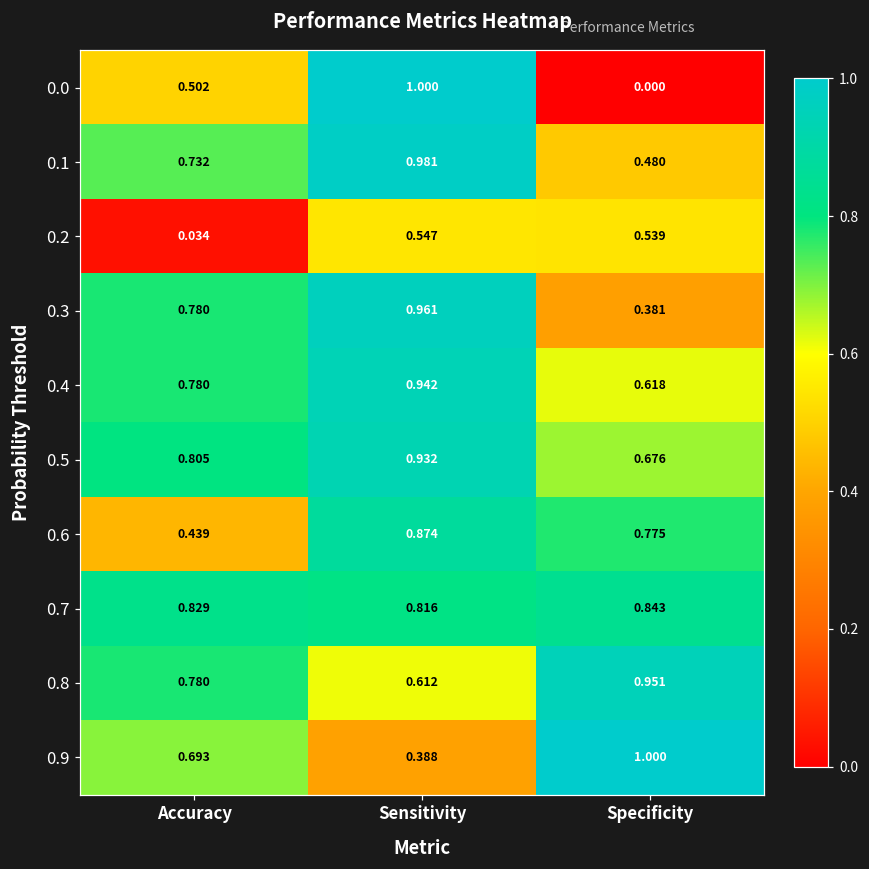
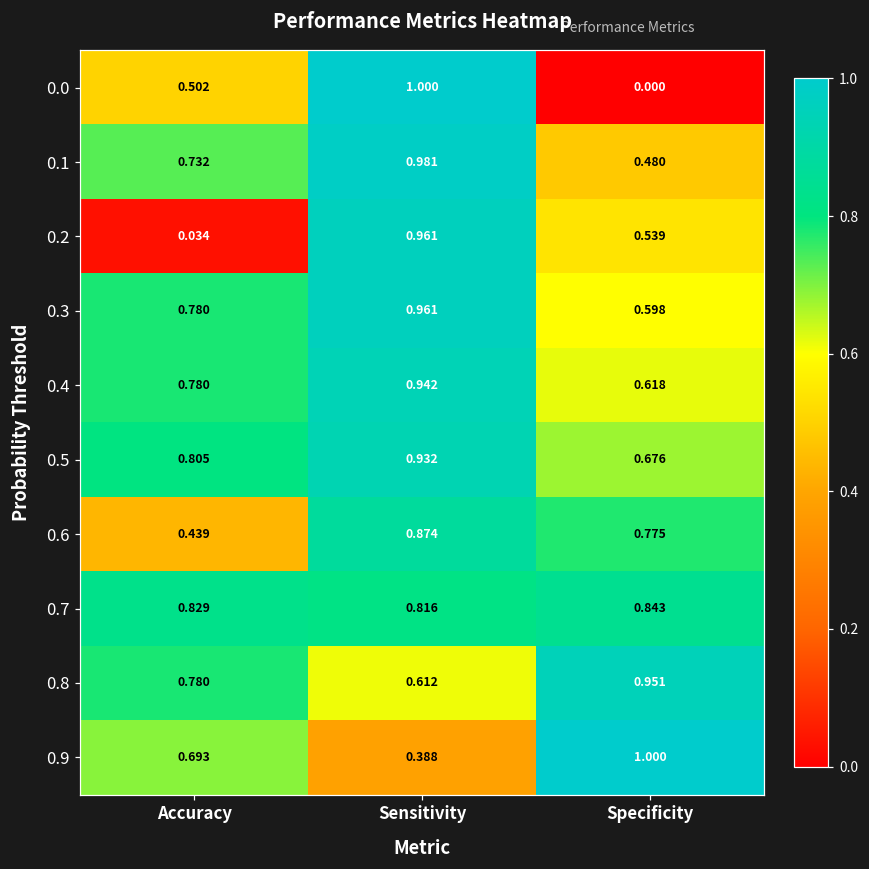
  {
    "0.0": {
      "Accuracy": 0.502,
      "Sensitivity": 1.000,
      "Specificity": 0.000
    },
    "0.1": {
      "Accuracy": 0.732,
      "Sensitivity": 0.981,
      "Specificity": 0.480
    },
    "0.2": {
      "Accuracy": 0.034,
-     "Sensitivity": 0.547,
+     "Sensitivity": 0.961,
      "Specificity": 0.539
    },
    "0.3": {
      "Accuracy": 0.780,
      "Sensitivity": 0.961,
-     "Specificity": 0.381
+     "Specificity": 0.598
    },
    "0.4": {
      "Accuracy": 0.780,
      "Sensitivity": 0.942,
      "Specificity": 0.618
    },
    "0.5": {
      "Accuracy": 0.805,
      "Sensitivity": 0.932,
      "Specificity": 0.676
    },
    "0.6": {
      "Accuracy": 0.439,
      "Sensitivity": 0.874,
      "Specificity": 0.775
    },
    "0.7": {
      "Accuracy": 0.829,
      "Sensitivity": 0.816,
      "Specificity": 0.843
    },
    "0.8": {
      "Accuracy": 0.780,
      "Sensitivity": 0.612,
      "Specificity": 0.951
    },
    "0.9": {
      "Accuracy": 0.693,
      "Sensitivity": 0.388,
      "Specificity": 1.000
    }
  }
